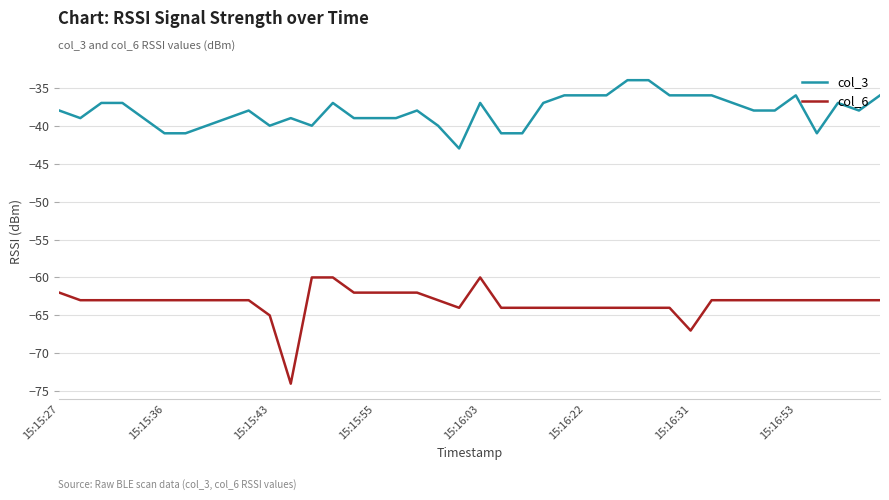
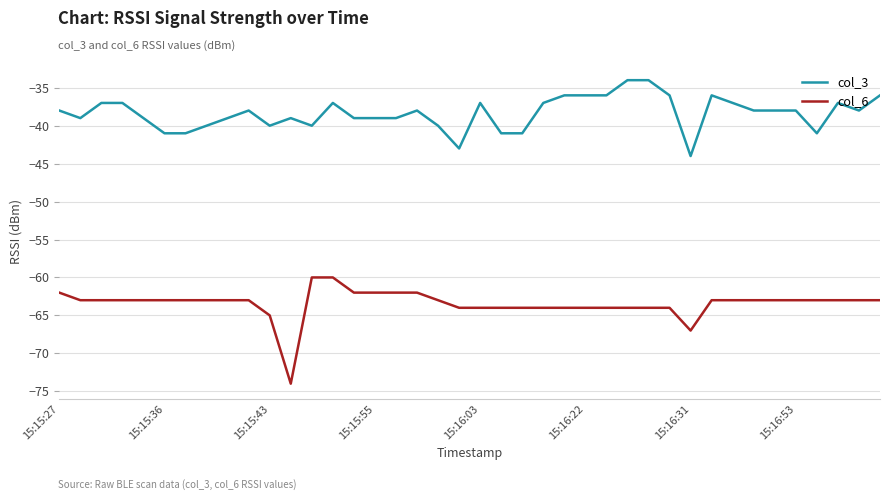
  {
    "col_3": {
      "15:15:27": -38,
      "15:15:43": -40,
      "15:16:03": -37,
-     "15:16:31": -36,
-     "15:16:53": -36
+     "15:16:31": -44,
+     "15:16:53": -38
    },
    "col_6": {
      "15:15:27": -62,
      "15:15:43": -65,
-     "15:16:03": -60,
+     "15:16:03": -64,
      "15:16:31": -67,
      "15:16:53": -63
    }
  }
